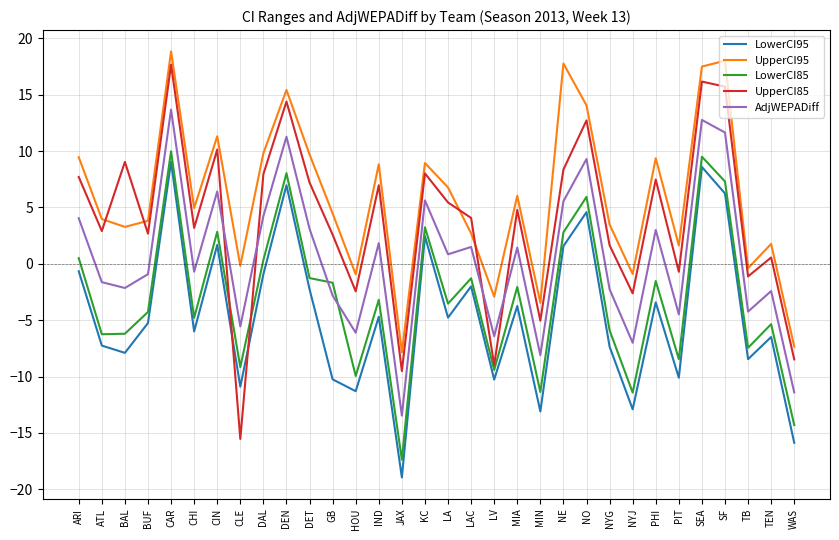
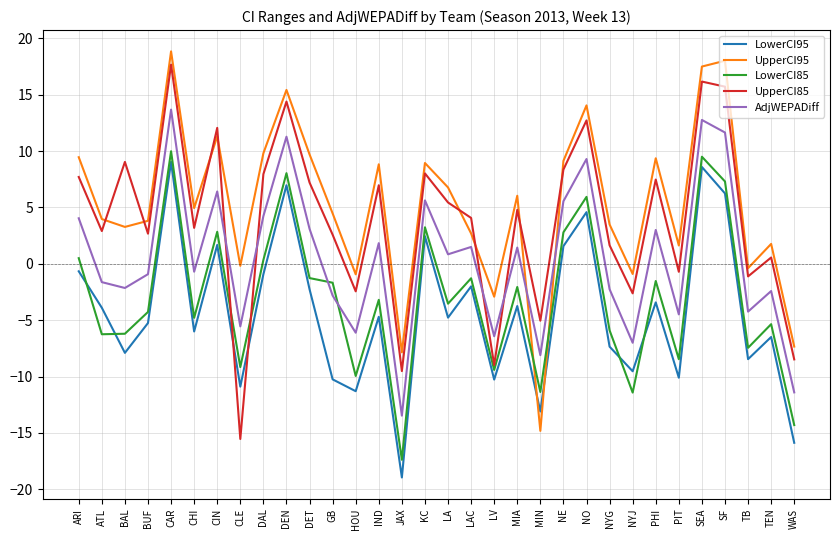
  {
    "LowerCI95": {
      "ARI": -0.7,
-     "ATL": -7.2,
+     "ATL": -3.9,
      "BAL": -7.9,
      "BUF": -5.2,
      "CAR": 9.0,
      "CHI": -6.0,
      "CIN": 1.7,
      "CLE": -10.9,
      "DAL": -0.9,
      "DEN": 7.0,
      "DET": -2.3,
      "GB": -10.2,
      "HOU": -11.3,
      "IND": -4.7,
      "JAX": -18.9,
      "KC": 2.4,
      "LA": -4.8,
      "LAC": -2.0,
      "LV": -10.3,
      "MIA": -3.7,
      "MIN": -13.1,
      "NE": 1.6,
      "NO": 4.6,
      "NYG": -7.3,
-     "NYJ": -12.9,
+     "NYJ": -9.5,
      "PHI": -3.4,
      "PIT": -10.1,
      "SEA": 8.6,
      "SF": 6.2,
      "TB": -8.5,
      "TEN": -6.5,
      "WAS": -15.9
    },
    "UpperCI95": {
      "ARI": 9.5,
      "ATL": 4.0,
      "BAL": 3.3,
      "BUF": 3.8,
      "CAR": 18.8,
      "CHI": 4.9,
      "CIN": 11.3,
      "CLE": -0.2,
      "DAL": 9.8,
      "DEN": 15.4,
      "DET": 9.7,
      "GB": 4.5,
      "HOU": -0.9,
      "IND": 8.8,
      "JAX": -7.8,
      "KC": 8.9,
      "LA": 6.8,
      "LAC": 2.7,
      "LV": -2.9,
      "MIA": 6.0,
-     "MIN": -3.5,
-     "NE": 17.8,
+     "MIN": -14.8,
+     "NE": 9.1,
      "NO": 14.1,
      "NYG": 3.5,
      "NYJ": -0.9,
      "PHI": 9.4,
      "PIT": 1.6,
      "SEA": 17.5,
      "TB": -0.4,
      "TEN": 1.8,
      "WAS": -7.3
    },
    "LowerCI85": {
      "ARI": 0.5,
      "ATL": -6.2,
      "BAL": -6.2,
      "BUF": -4.3,
      "CAR": 10.0,
      "CHI": -4.8,
      "CIN": 2.8,
      "CLE": -9.2,
      "DAL": 0.3,
      "DEN": 8.0,
      "DET": -1.3,
      "GB": -1.7,
      "HOU": -9.9,
      "IND": -3.2,
      "JAX": -17.4,
      "KC": 3.2,
      "LA": -3.5,
      "LAC": -1.3,
      "LV": -9.4,
      "MIA": -2.1,
      "MIN": -11.4,
      "NE": 2.8,
      "NO": 5.9,
      "NYG": -5.9,
      "NYJ": -11.4,
      "PHI": -1.5,
      "PIT": -8.5,
      "SEA": 9.5,
      "SF": 7.3,
      "TB": -7.4,
      "TEN": -5.3,
      "WAS": -14.3
    },
    "UpperCI85": {
      "ARI": 7.7,
      "ATL": 2.9,
      "BAL": 9.0,
      "BUF": 2.7,
      "CAR": 17.7,
      "CHI": 3.2,
-     "CIN": 10.1,
+     "CIN": 12.1,
      "CLE": -15.5,
      "DAL": 8.0,
      "DEN": 14.4,
      "DET": 7.2,
      "GB": 2.6,
      "HOU": -2.4,
      "IND": 7.0,
      "JAX": -9.5,
      "KC": 8.0,
      "LA": 5.4,
      "LAC": 4.1,
      "LV": -9.0,
      "MIA": 4.8,
      "MIN": -5.0,
      "NE": 8.4,
      "NO": 12.7,
      "NYG": 1.6,
      "NYJ": -2.6,
      "PHI": 7.5,
      "PIT": -0.7,
      "SEA": 16.2,
      "TB": -1.1,
      "TEN": 0.6,
      "WAS": -8.5
    },
    "AdjWEPADiff": {
      "ARI": 4.0,
      "ATL": -1.6,
      "BAL": -2.1,
      "BUF": -0.9,
      "CAR": 13.7,
      "CHI": -0.7,
      "CIN": 6.4,
      "CLE": -5.5,
      "DAL": 4.2,
      "DEN": 11.3,
      "DET": 3.1,
      "GB": -2.8,
      "HOU": -6.1,
      "IND": 1.8,
      "JAX": -13.5,
      "KC": 5.6,
      "LA": 0.8,
      "LAC": 1.5,
      "LV": -6.4,
      "MIA": 1.4,
      "MIN": -8.1,
      "NE": 5.6,
      "NO": 9.3,
      "NYG": -2.3,
      "NYJ": -7.0,
      "PHI": 3.0,
      "PIT": -4.5,
      "SEA": 12.8,
      "SF": 11.6,
      "TB": -4.2,
      "TEN": -2.4,
      "WAS": -11.4
    }
  }
